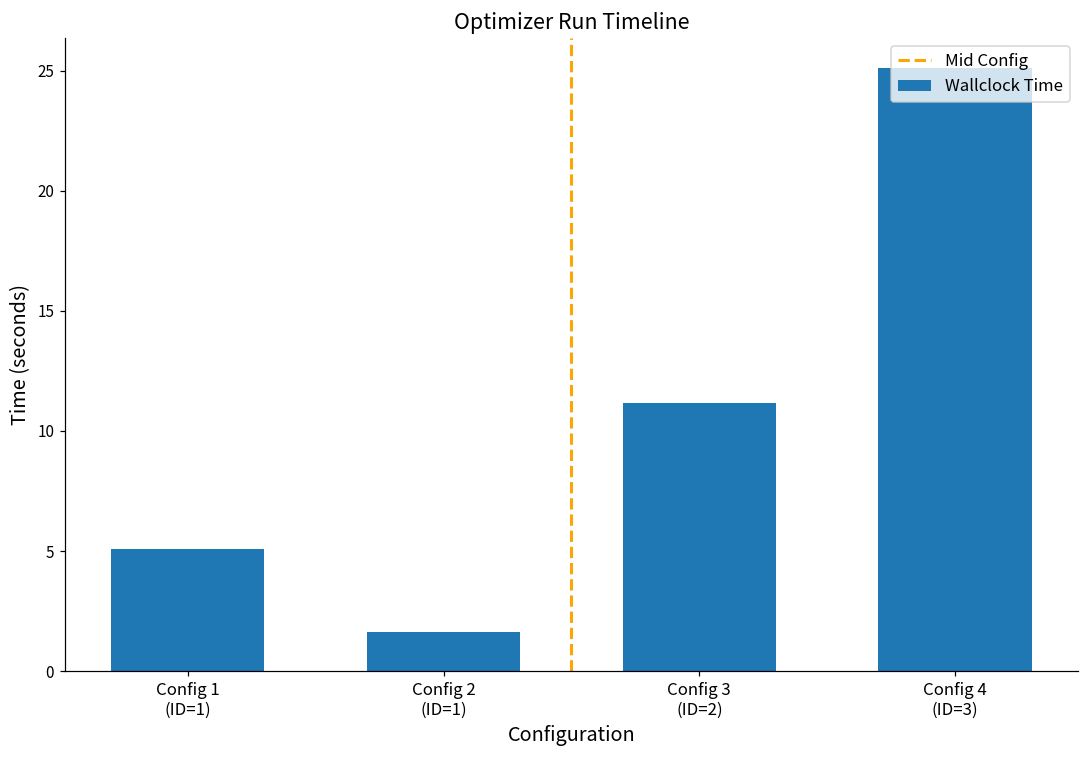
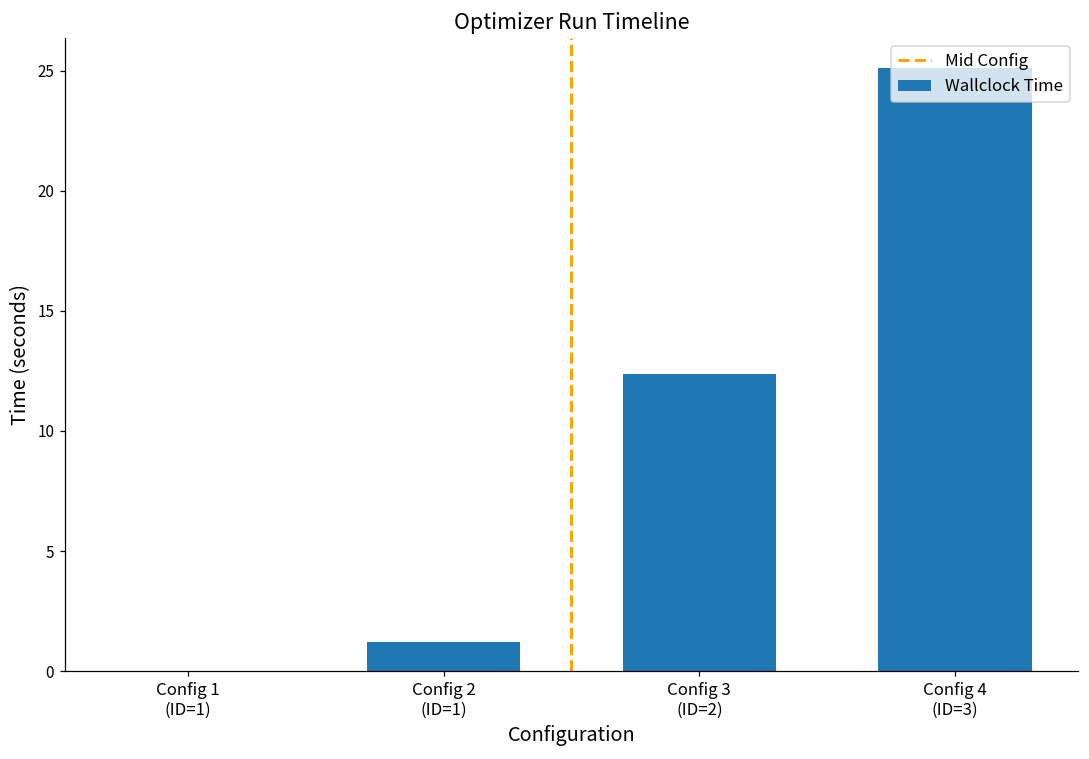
  {
-   "Config 1 (ID=1)": 5.1,
-   "Config 2 (ID=1)": 1.6,
-   "Config 3 (ID=2)": 11.2
+   "Config 1 (ID=1)": 0.0,
+   "Config 2 (ID=1)": 1.2,
+   "Config 3 (ID=2)": 12.4
  }
